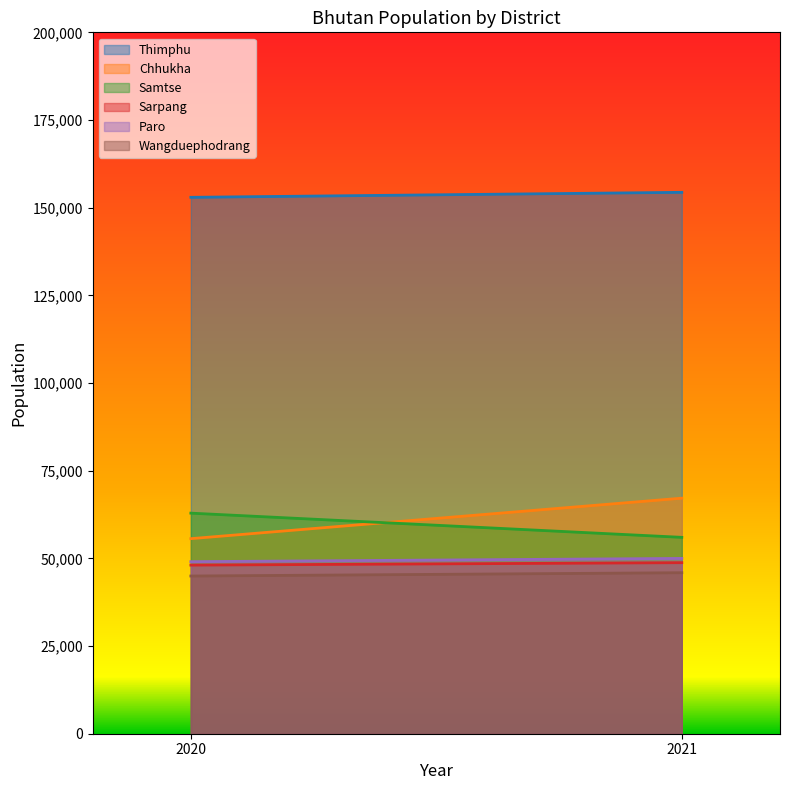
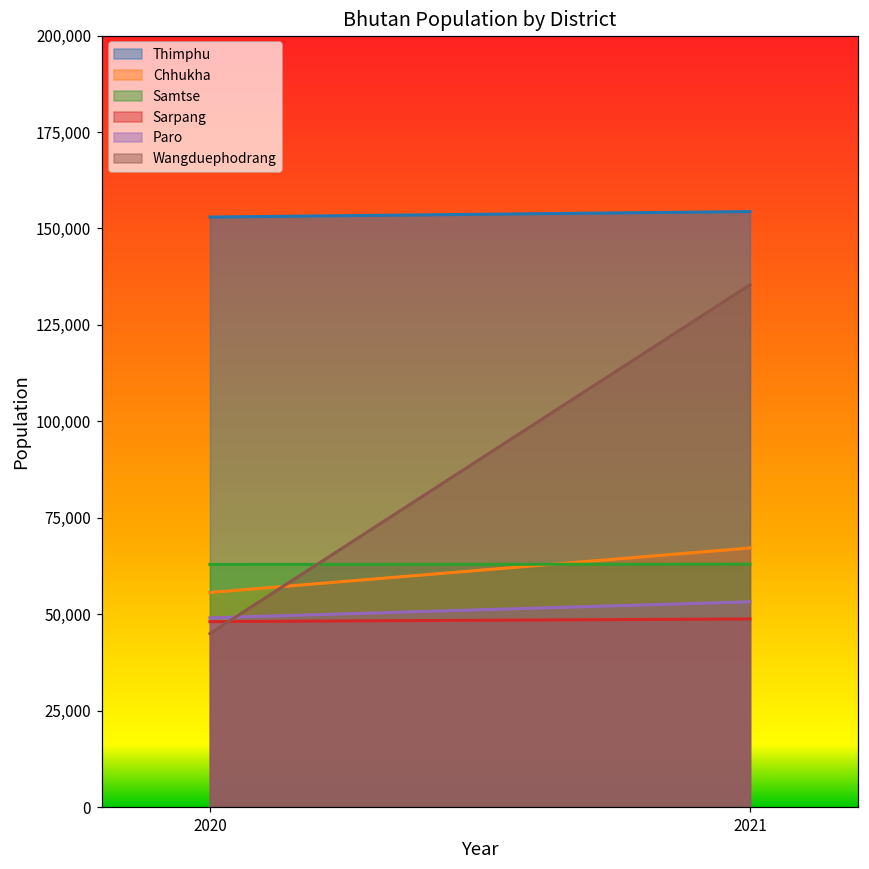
  {
    "Thimphu": {
      "2020": "153,000",
      "2021": "154,000"
    },
    "Chhukha": {
      "2020": "56,000",
      "2021": "67,000"
    },
    "Samtse": {
      "2020": "63,000",
-     "2021": "56,000"
+     "2021": "63,000"
    },
    "Sarpang": {
      "2020": "48,000",
      "2021": "49,000"
    },
    "Paro": {
      "2020": "49,000",
-     "2021": "50,000"
+     "2021": "53,000"
    },
    "Wangduephodrang": {
      "2020": "45,000",
-     "2021": "46,000"
+     "2021": "135,000"
    }
  }
